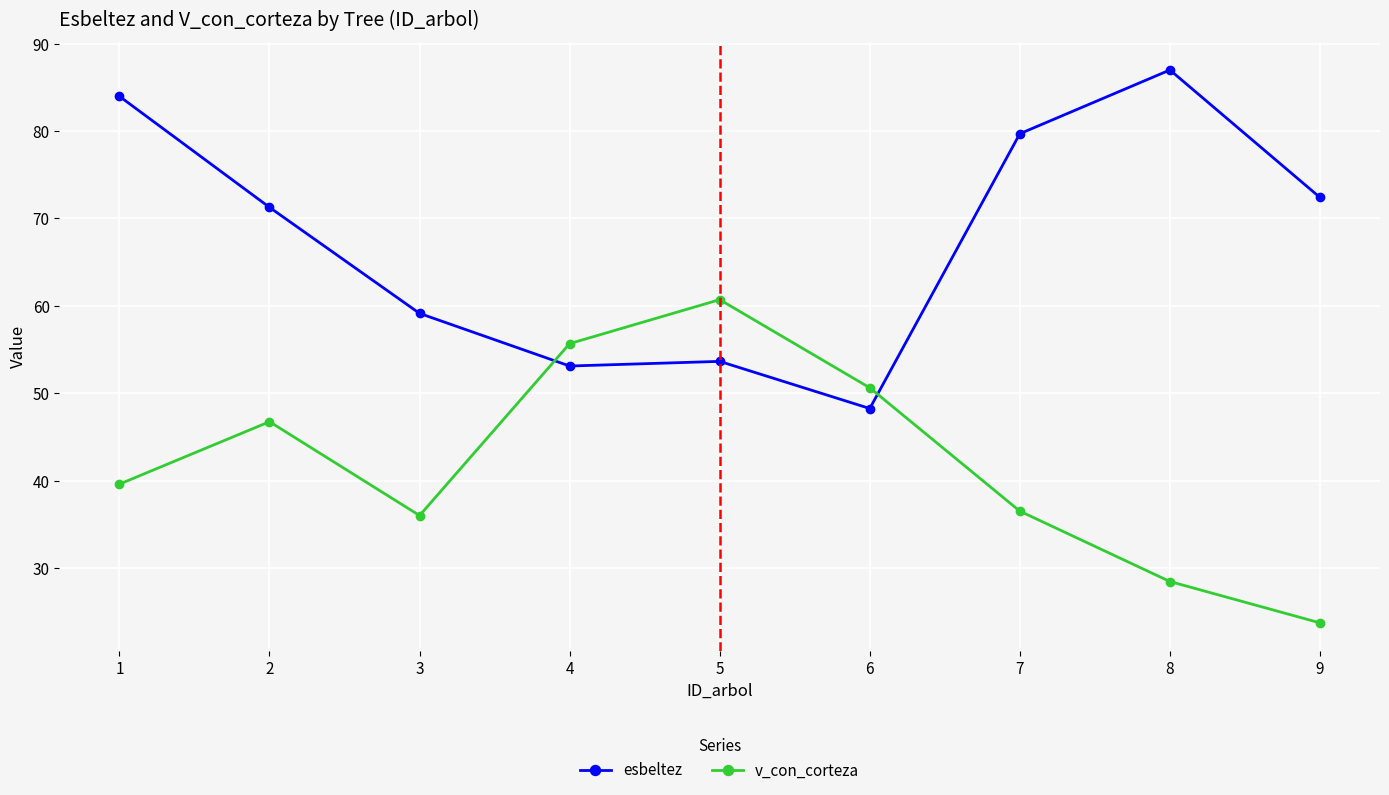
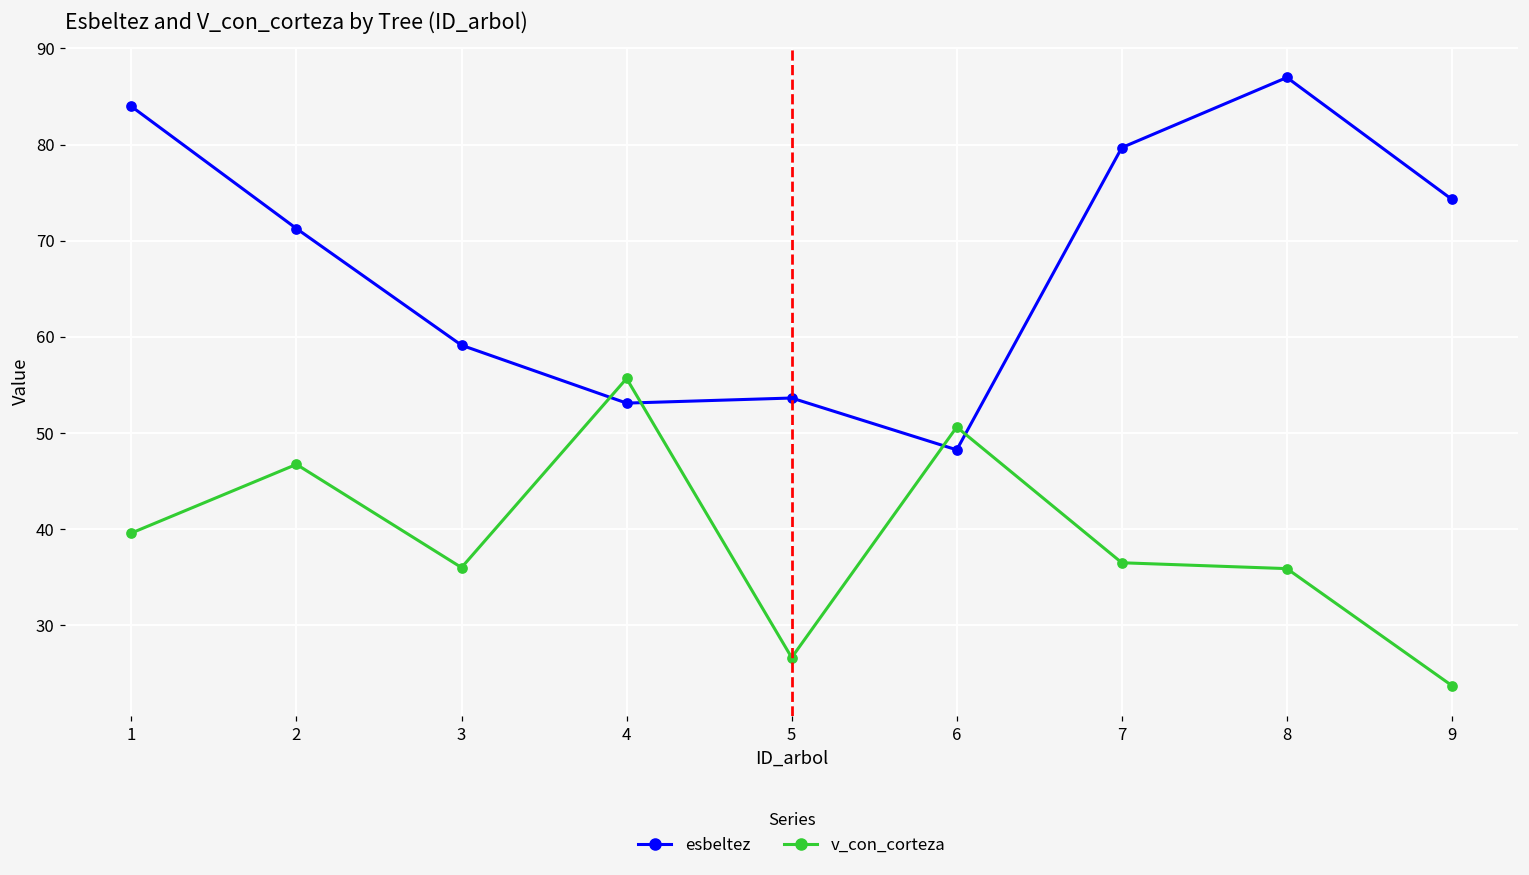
  {
    "esbeltez": {
      "1": 84,
      "2": 71,
      "3": 59,
      "4": 53,
      "5": 54,
      "6": 48,
      "7": 80,
      "8": 87,
-     "9": 72
+     "9": 74
    },
    "v_con_corteza": {
      "1": 40,
      "2": 47,
      "3": 36,
      "4": 56,
-     "5": 61,
+     "5": 27,
      "6": 51,
      "7": 37,
-     "8": 28,
+     "8": 36,
      "9": 24
    }
  }
